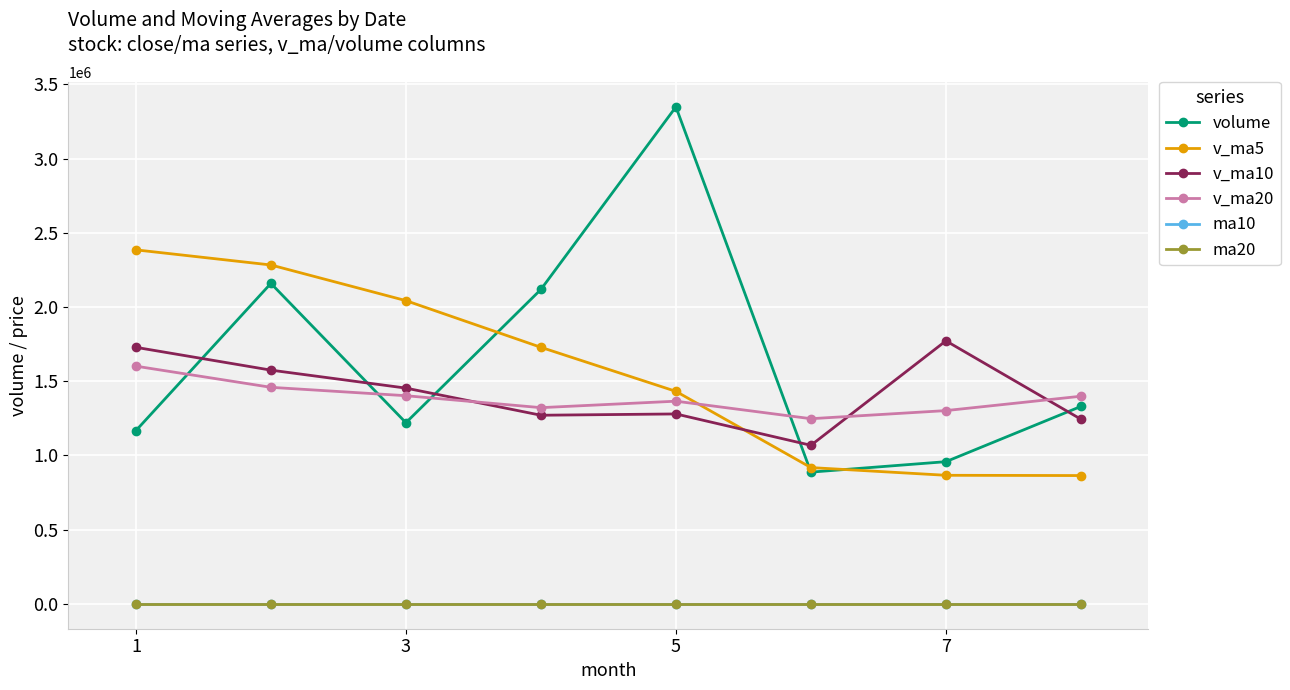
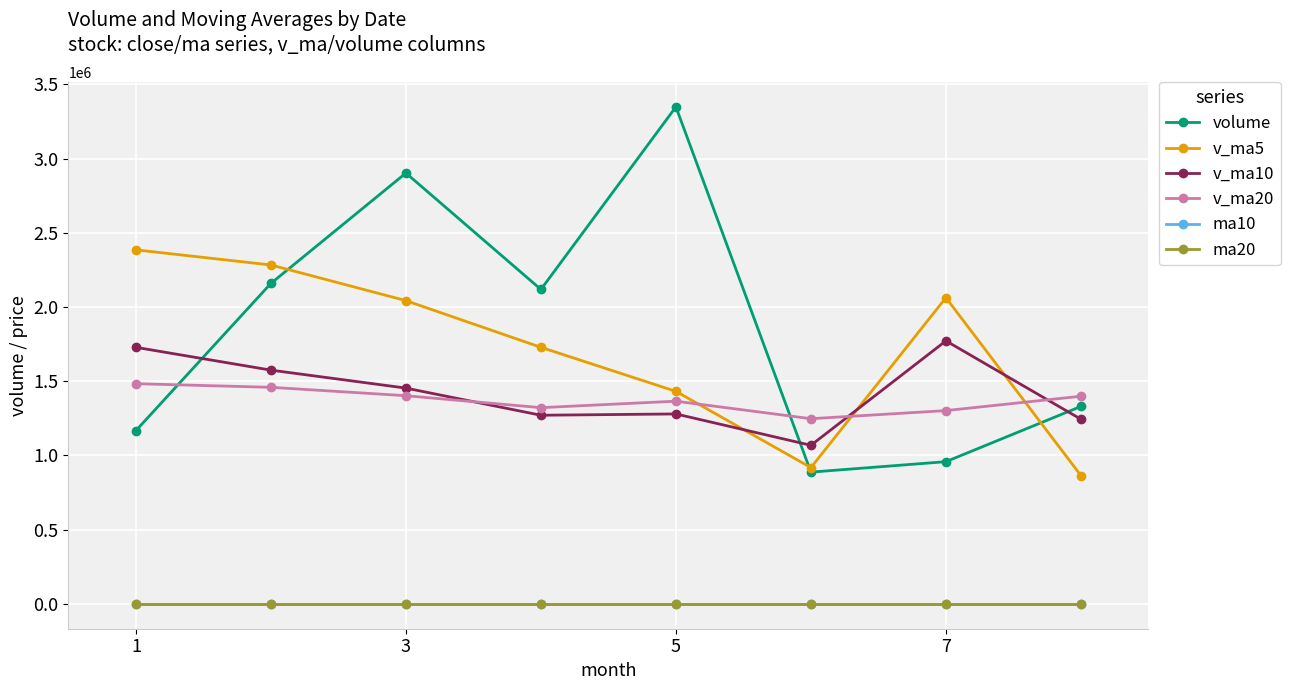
  {
    "volume": {
      "1": 1170000,
-     "3": 1220000,
+     "3": 2900000,
      "5": 3350000,
      "7": 960000
    },
    "v_ma5": {
      "1": 2380000,
      "3": 2040000,
      "5": 1430000,
-     "7": 870000
+     "7": 2060000
    },
    "v_ma10": {
      "1": 1730000,
      "3": 1450000,
      "5": 1280000,
      "7": 1770000
    },
    "v_ma20": {
-     "1": 1600000,
+     "1": 1480000,
      "3": 1400000,
      "5": 1370000,
      "7": 1300000
    },
    "ma20": {
      "1": 0,
      "3": 0,
      "5": 0,
      "7": 0
    }
  }
